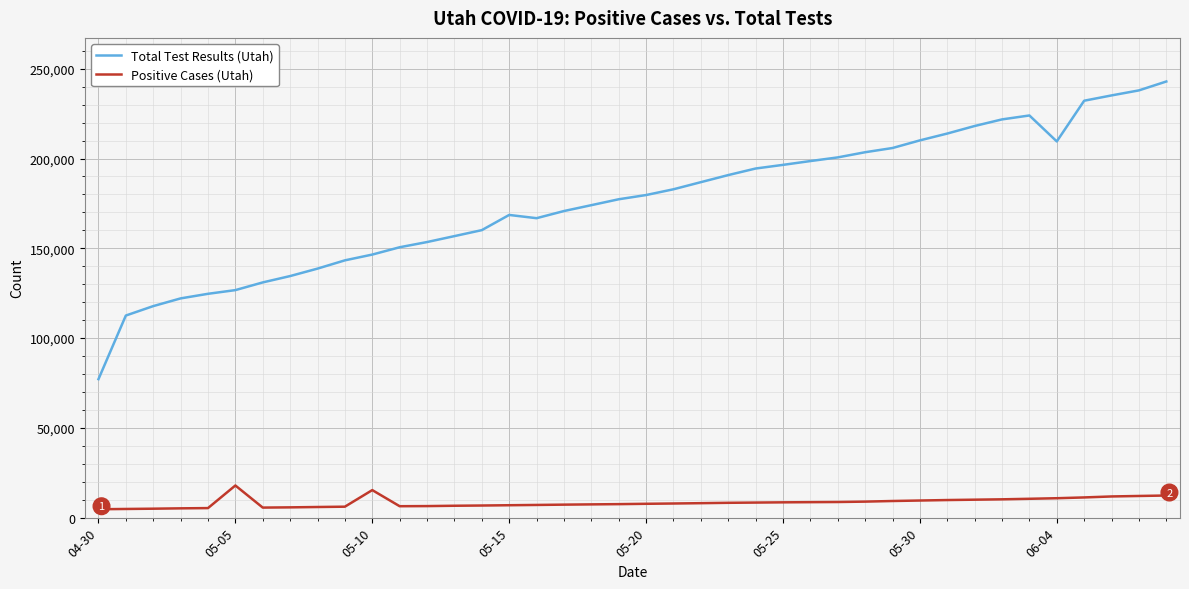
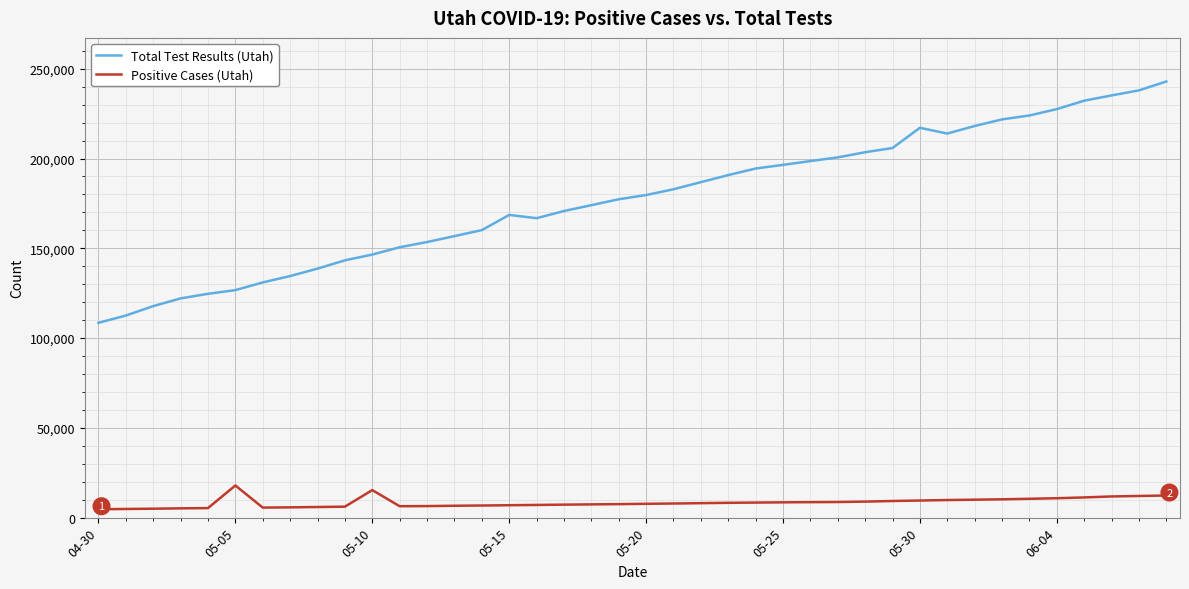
  {
    "Total Test Results (Utah)": {
-     "04-30": "77,000",
+     "04-30": "109,000",
      "05-05": "127,000",
      "05-10": "147,000",
      "05-15": "169,000",
      "05-20": "180,000",
      "05-25": "196,000",
-     "05-30": "210,000",
-     "06-04": "210,000"
+     "05-30": "217,000",
+     "06-04": "228,000"
    },
    "Positive Cases (Utah)": {
      "05-05": "18,000",
      "05-10": "15,000",
      "05-15": "7,000",
      "05-20": "8,000",
      "05-25": "9,000",
      "05-30": "10,000",
      "06-04": "11,000"
    }
  }
